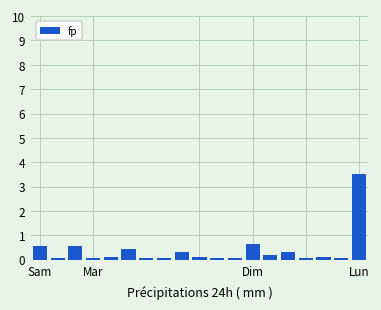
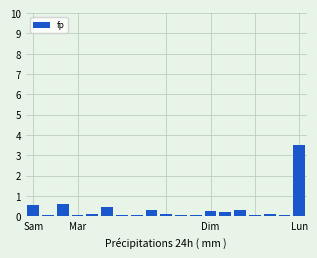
  {
    "Sam": 0.5,
-   "Dim": 0.6,
+   "Dim": 0.2,
    "Lun": 3.5
  }
